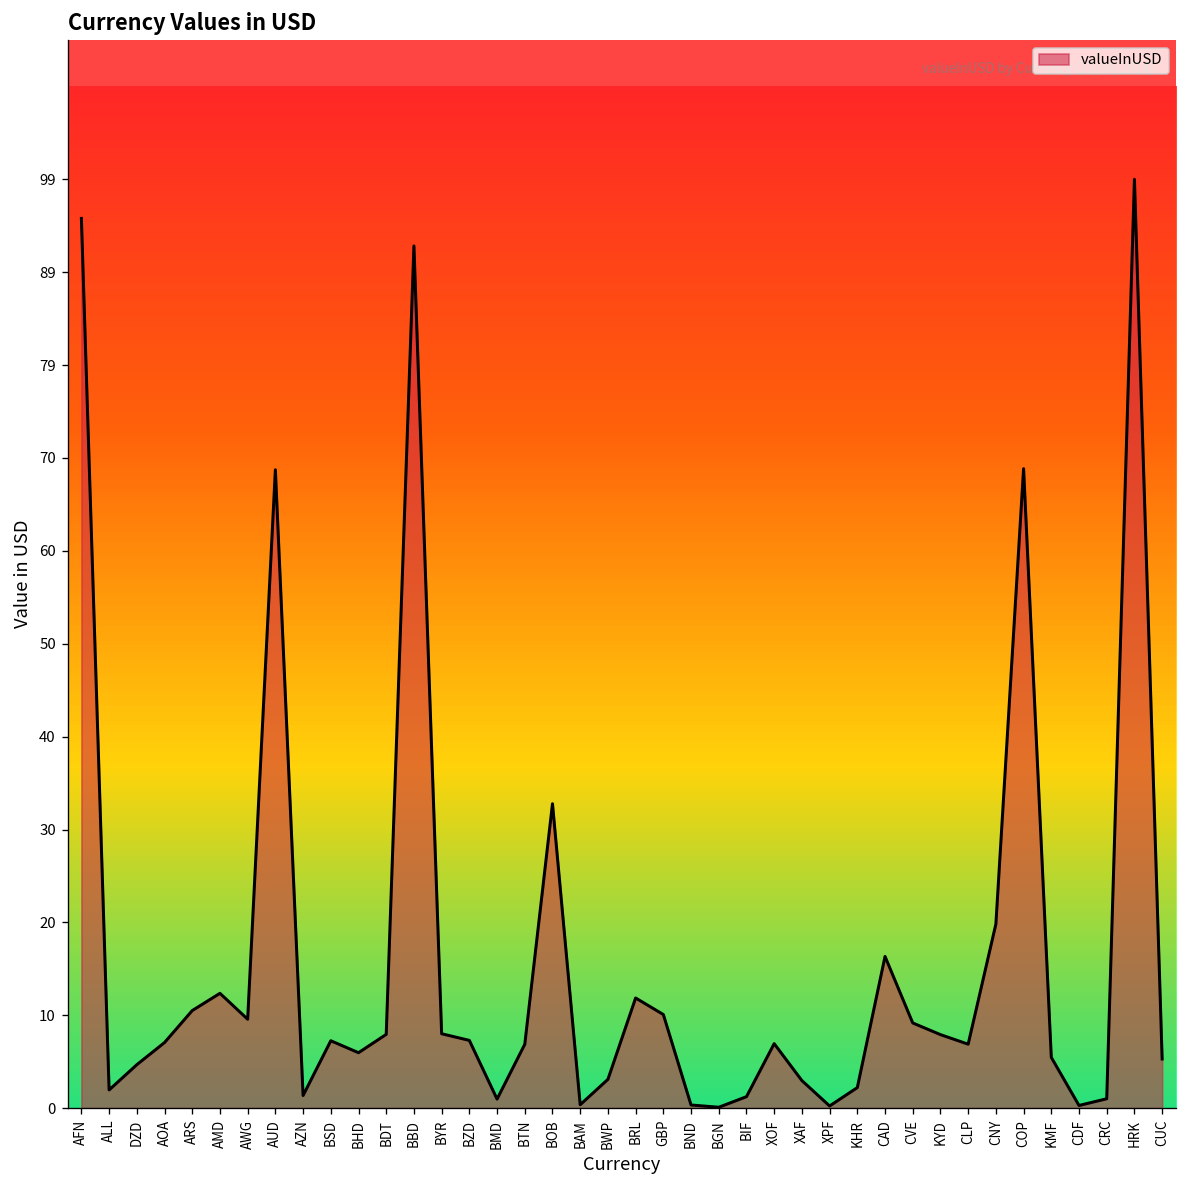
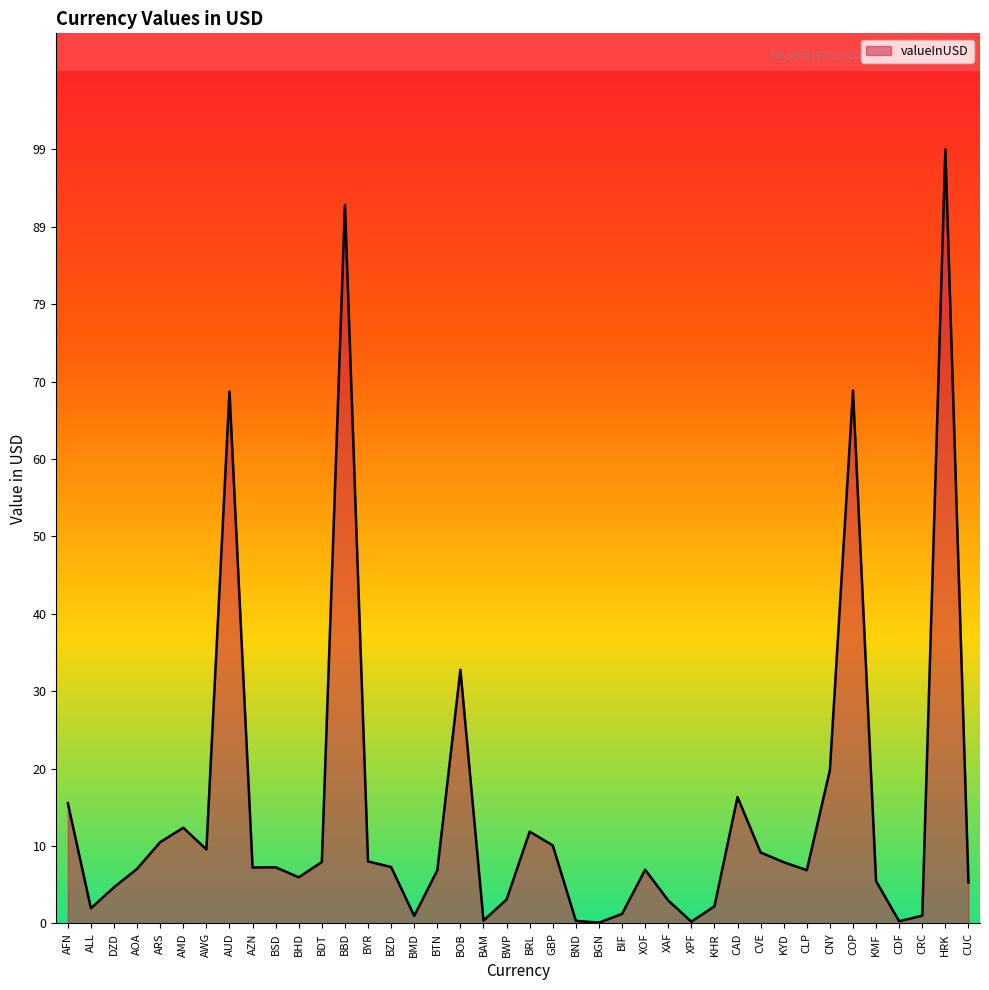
  {
-   "AFN": 95,
+   "AFN": 15,
    "ALL": 2,
    "DZD": 5,
    "AOA": 7,
    "ARS": 10,
    "AMD": 12,
    "AWG": 10,
    "AUD": 68,
-   "AZN": 1,
+   "AZN": 7,
    "BSD": 7,
    "BHD": 6,
    "BDT": 8,
    "BBD": 92,
    "BYR": 8,
    "BZD": 7,
    "BMD": 1,
    "BTN": 7,
    "BOB": 33,
    "BAM": 0,
    "BWP": 3,
    "BRL": 12,
    "GBP": 10,
    "BND": 0,
    "BGN": 0,
    "BIF": 1,
    "XOF": 7,
    "XAF": 3,
    "XPF": 0,
    "KHR": 2,
    "CAD": 16,
    "CVE": 9,
    "KYD": 8,
    "CLP": 7,
    "CNY": 20,
    "COP": 68,
    "KMF": 5,
    "CDF": 0,
    "CRC": 1,
    "HRK": 99,
    "CUC": 5
  }
